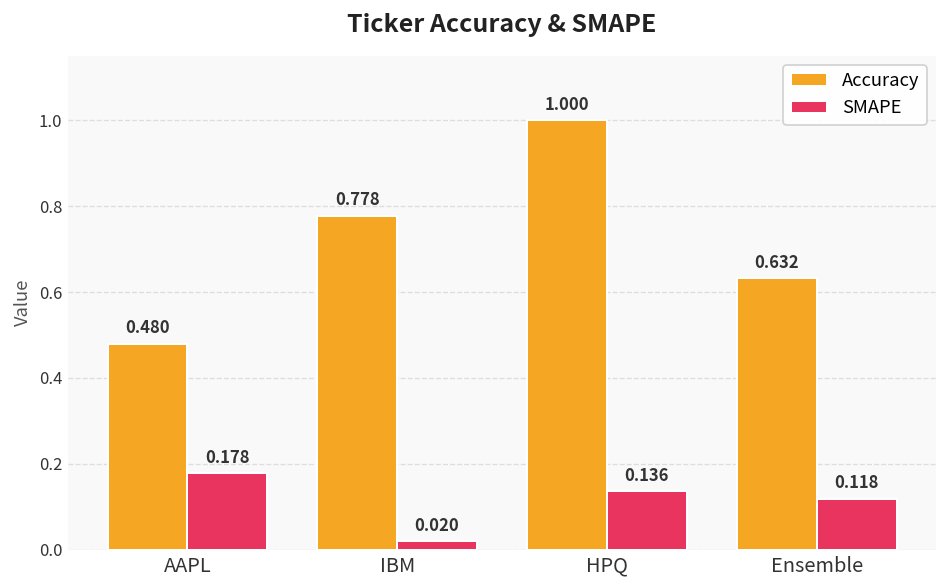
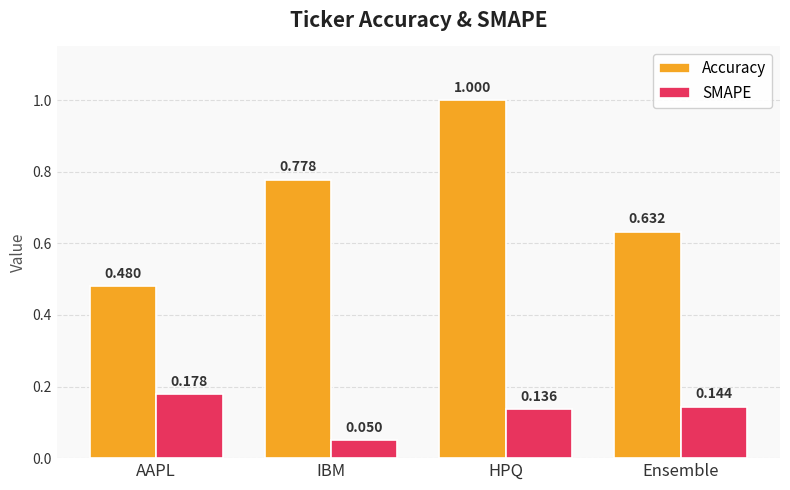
  {
    "Accuracy": {
      "AAPL": 0.480,
      "IBM": 0.778,
      "HPQ": 1.000,
      "Ensemble": 0.632
    },
    "SMAPE": {
      "AAPL": 0.178,
-     "IBM": 0.020,
+     "IBM": 0.050,
      "HPQ": 0.136,
-     "Ensemble": 0.118
+     "Ensemble": 0.144
    }
  }
